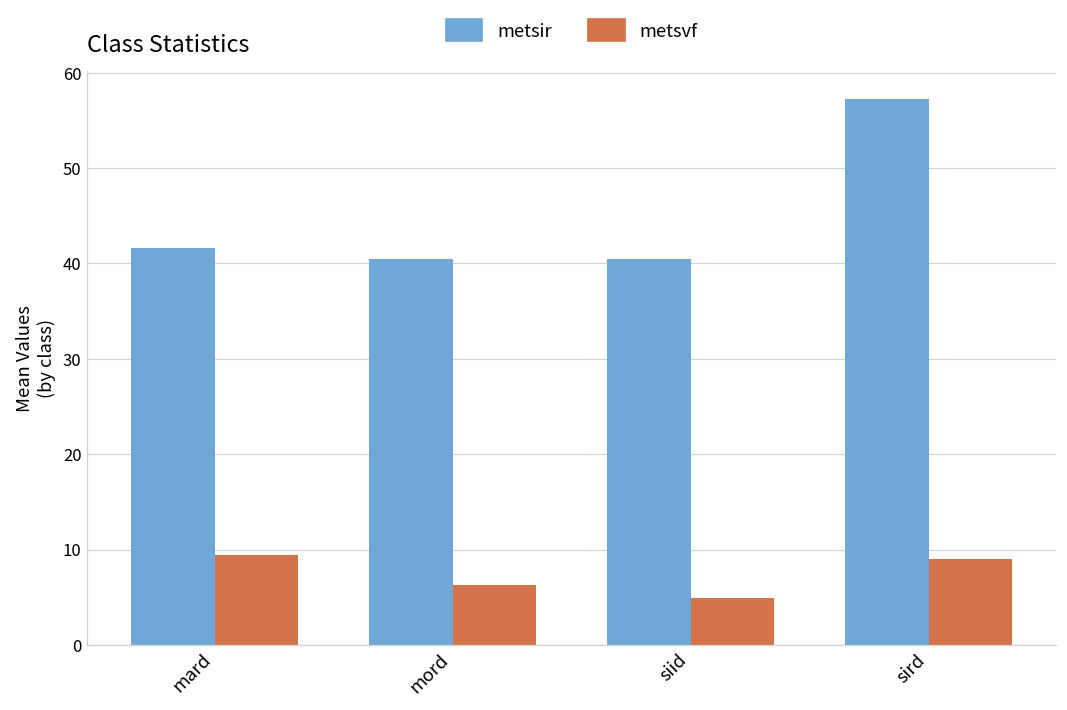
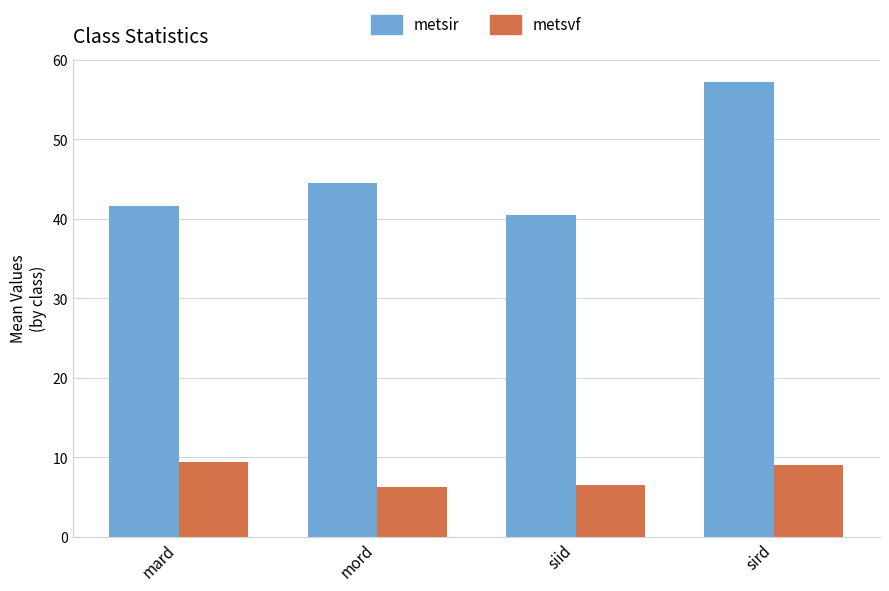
  {
    "metsir": {
      "mard": 42,
-     "mord": 40,
+     "mord": 45,
      "siid": 41,
      "sird": 57
    },
    "metsvf": {
      "mard": 9,
      "mord": 6,
-     "siid": 5,
+     "siid": 6,
      "sird": 9
    }
  }
